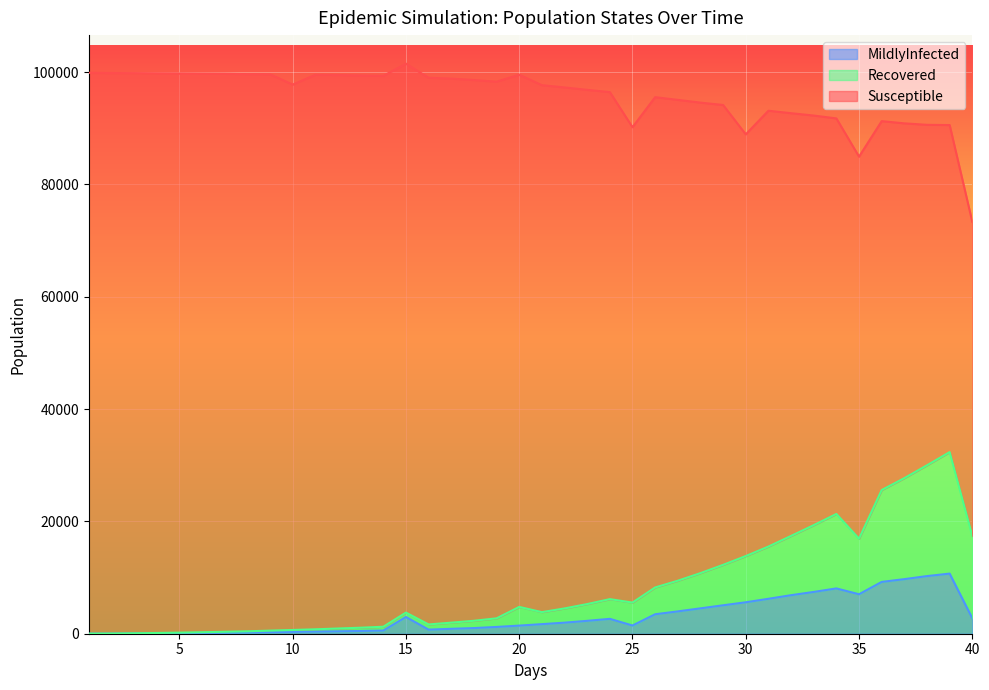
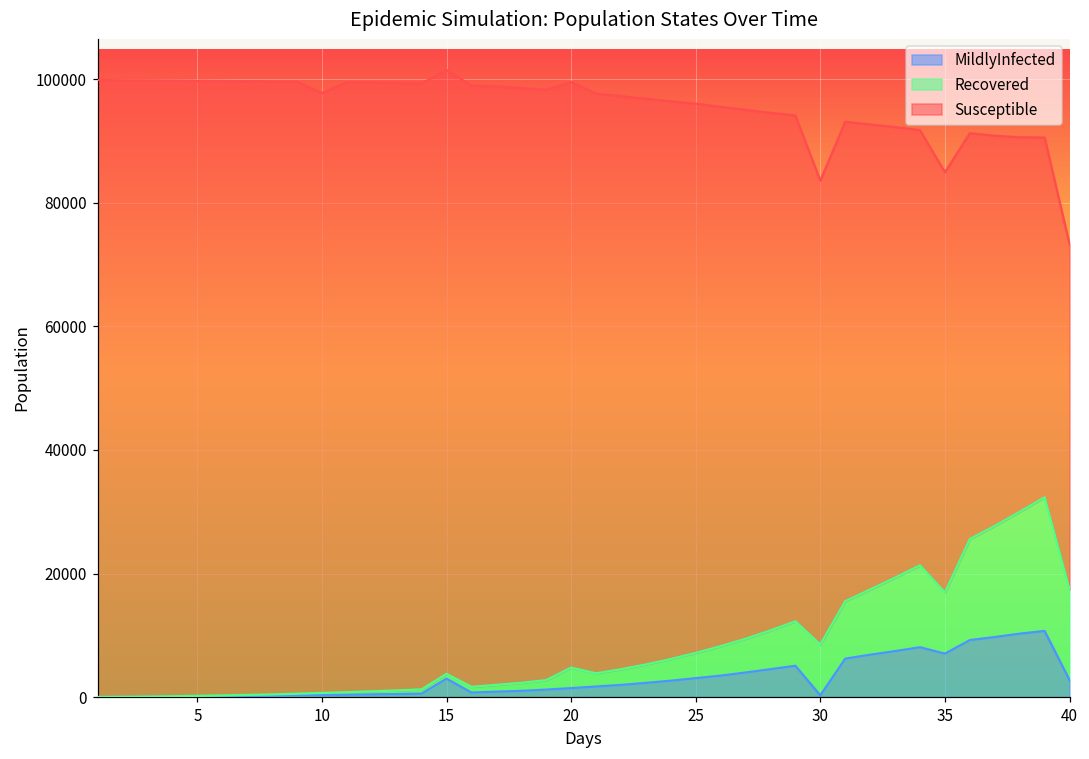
  {
    "MildlyInfected": {
      "15": 3000,
      "20": 1000,
-     "25": 1000,
-     "30": 6000,
+     "25": 3000,
+     "30": 0,
      "35": 7000,
      "40": 3000
    },
    "Recovered": {
      "15": 1000,
      "20": 3000,
      "25": 4000,
      "30": 8000,
      "35": 10000,
      "40": 15000
    },
    "Susceptible": {
      "5": 100000,
      "10": 97000,
      "15": 98000,
      "20": 95000,
-     "25": 85000,
+     "25": 89000,
      "30": 75000,
      "35": 68000,
      "40": 56000
    }
  }
